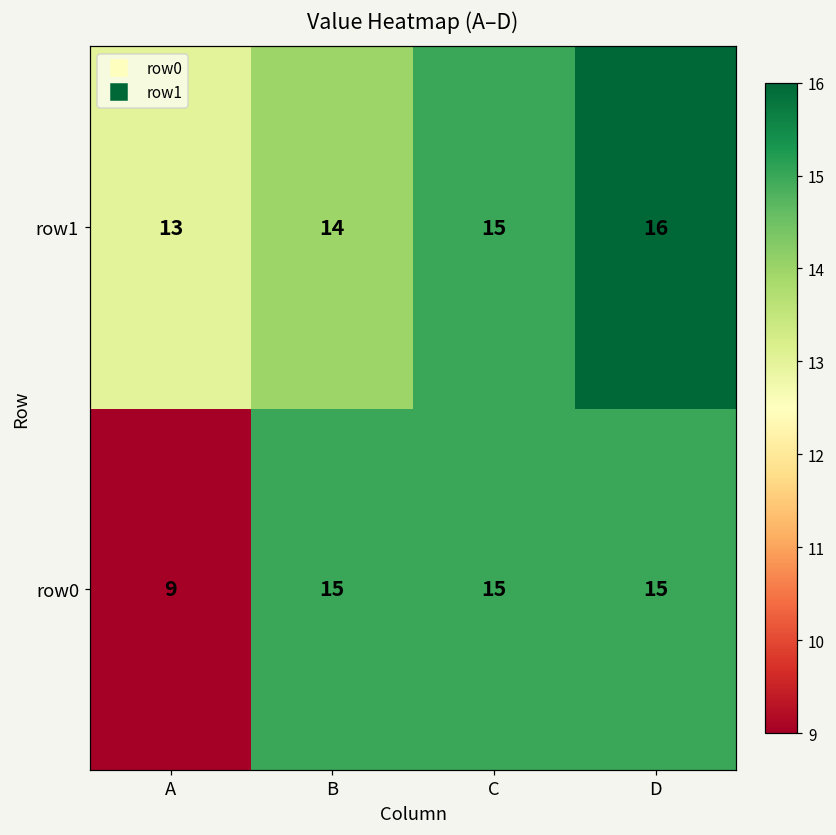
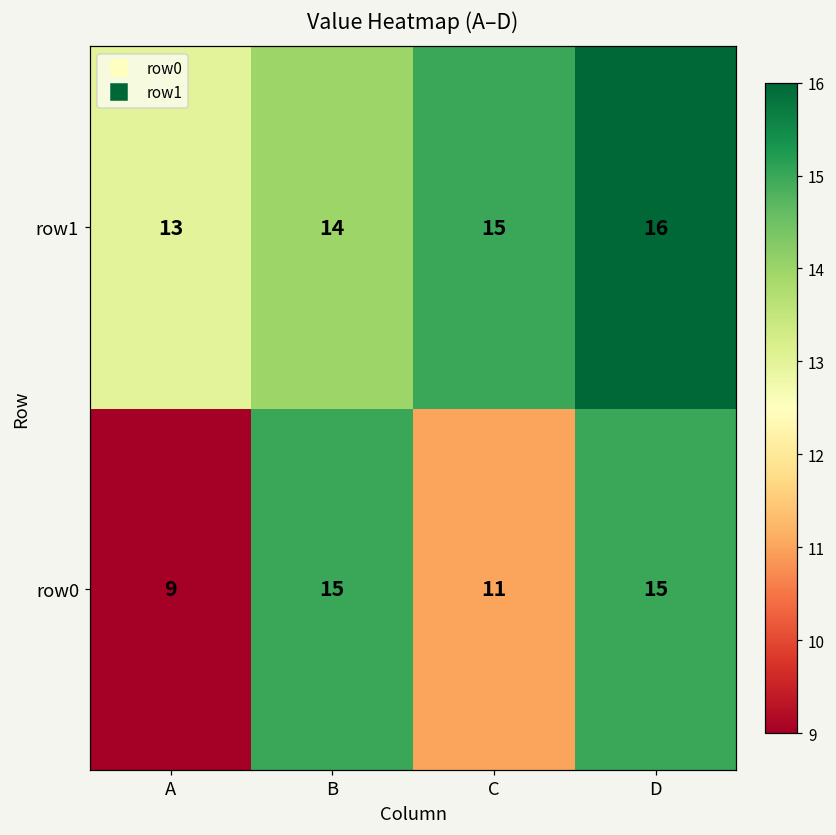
  {
    "row1": {
      "A": 13,
      "B": 14,
      "C": 15,
      "D": 16
    },
    "row0": {
      "A": 9,
      "B": 15,
-     "C": 15,
+     "C": 11,
      "D": 15
    }
  }
